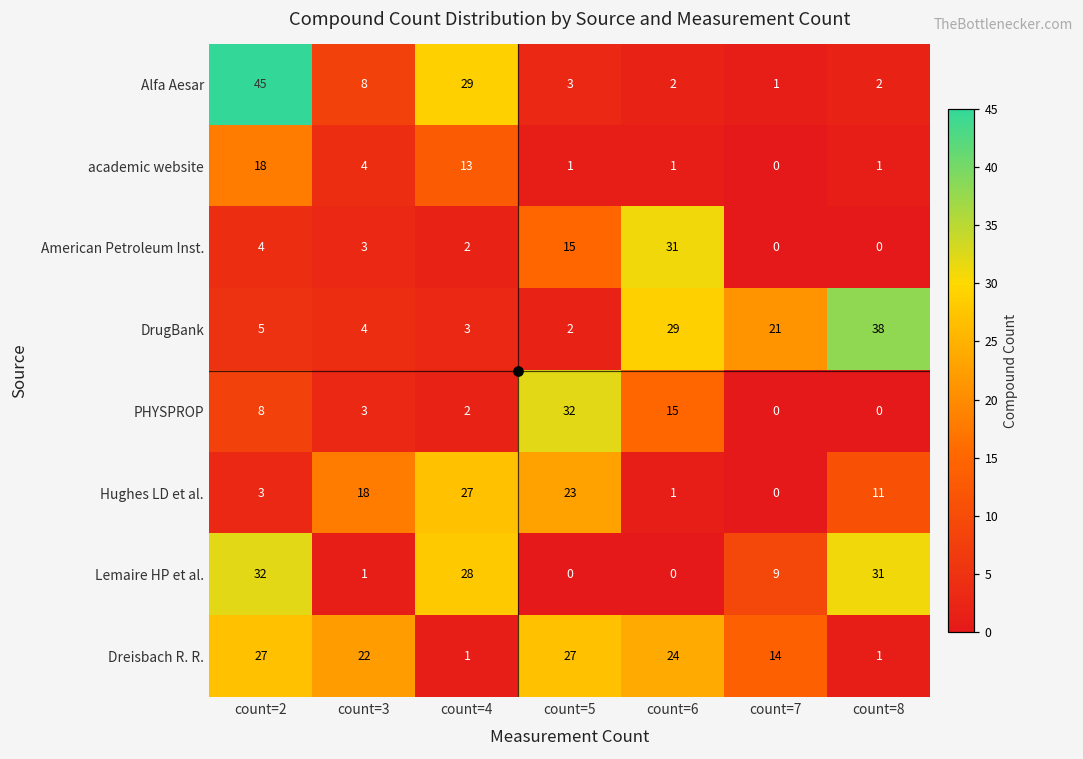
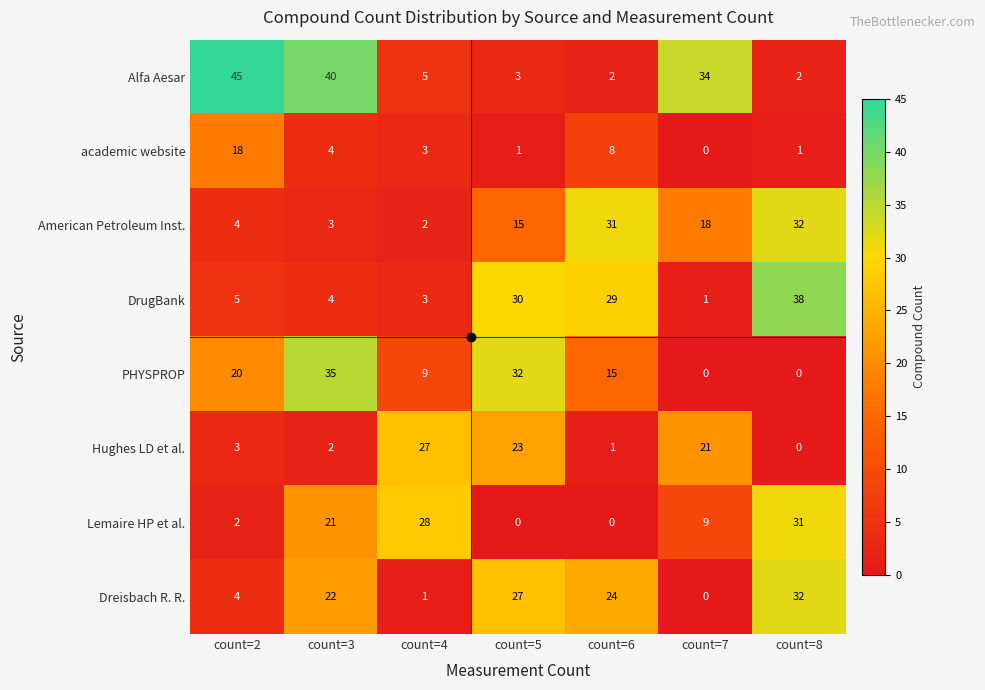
  {
    "Alfa Aesar": {
      "count=2": 45,
-     "count=3": 8,
-     "count=4": 29,
+     "count=3": 40,
+     "count=4": 5,
      "count=5": 3,
      "count=6": 2,
-     "count=7": 1,
+     "count=7": 34,
      "count=8": 2
    },
    "academic website": {
      "count=2": 18,
      "count=3": 4,
-     "count=4": 13,
+     "count=4": 3,
      "count=5": 1,
-     "count=6": 1,
+     "count=6": 8,
      "count=7": 0,
      "count=8": 1
    },
    "American Petroleum Inst.": {
      "count=2": 4,
      "count=3": 3,
      "count=4": 2,
      "count=5": 15,
      "count=6": 31,
-     "count=7": 0,
-     "count=8": 0
+     "count=7": 18,
+     "count=8": 32
    },
    "DrugBank": {
      "count=2": 5,
      "count=3": 4,
      "count=4": 3,
-     "count=5": 2,
+     "count=5": 30,
      "count=6": 29,
-     "count=7": 21,
+     "count=7": 1,
      "count=8": 38
    },
    "PHYSPROP": {
-     "count=2": 8,
-     "count=3": 3,
-     "count=4": 2,
+     "count=2": 20,
+     "count=3": 35,
+     "count=4": 9,
      "count=5": 32,
      "count=6": 15,
      "count=7": 0,
      "count=8": 0
    },
    "Hughes LD et al.": {
      "count=2": 3,
-     "count=3": 18,
+     "count=3": 2,
      "count=4": 27,
      "count=5": 23,
      "count=6": 1,
-     "count=7": 0,
-     "count=8": 11
+     "count=7": 21,
+     "count=8": 0
    },
    "Lemaire HP et al.": {
-     "count=2": 32,
-     "count=3": 1,
+     "count=2": 2,
+     "count=3": 21,
      "count=4": 28,
      "count=5": 0,
      "count=6": 0,
      "count=7": 9,
      "count=8": 31
    },
    "Dreisbach R. R.": {
-     "count=2": 27,
+     "count=2": 4,
      "count=3": 22,
      "count=4": 1,
      "count=5": 27,
      "count=6": 24,
-     "count=7": 14,
-     "count=8": 1
+     "count=7": 0,
+     "count=8": 32
    }
  }
